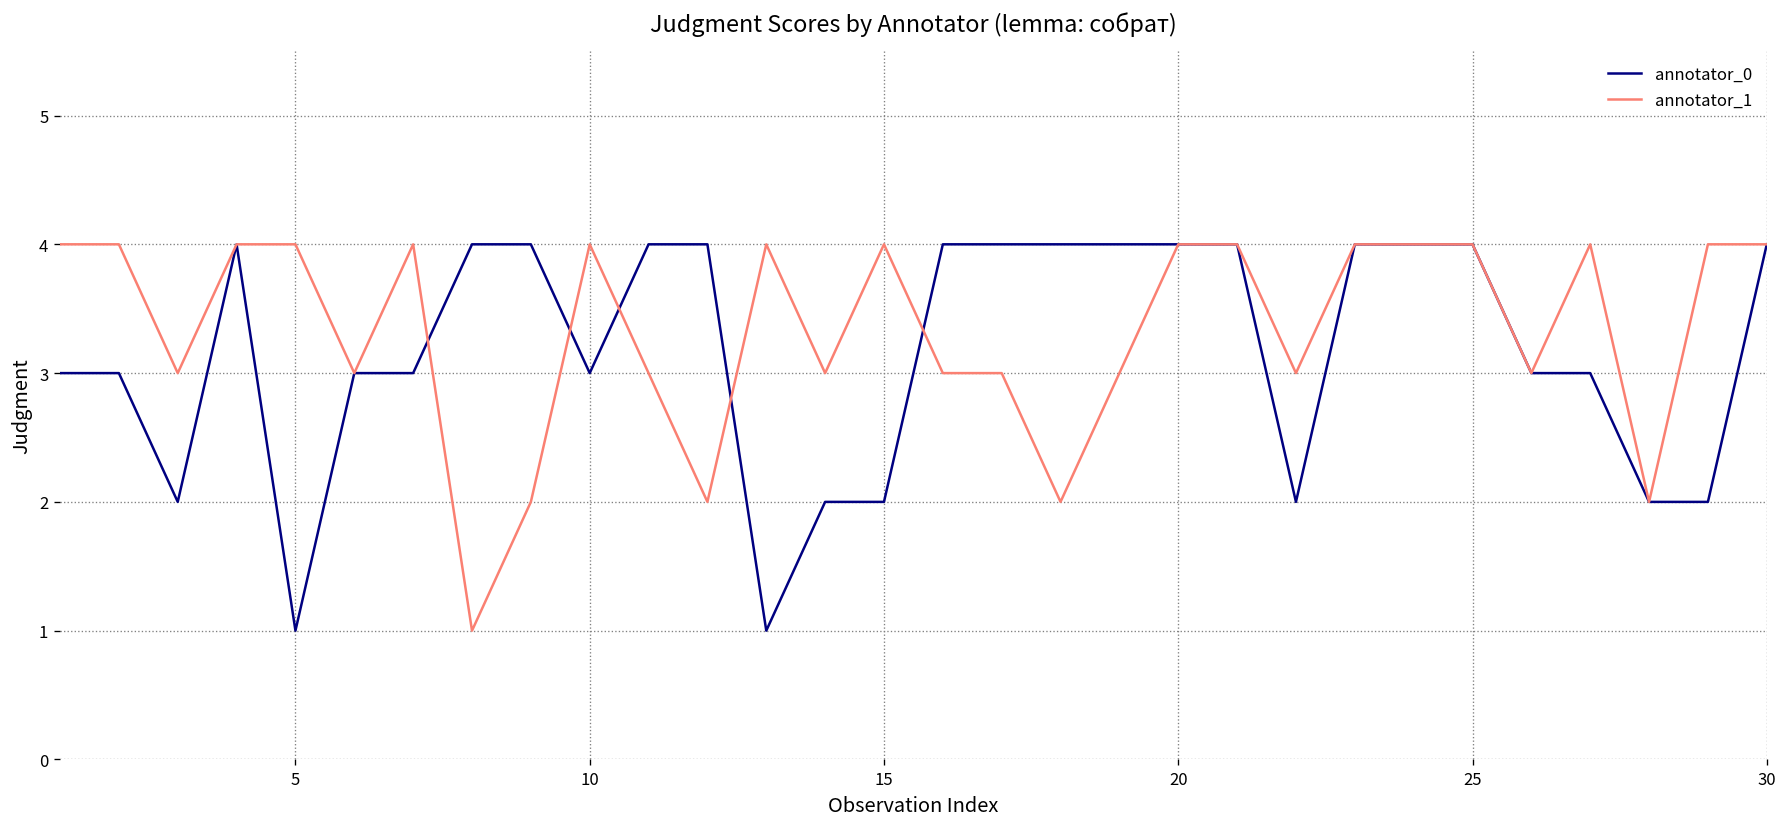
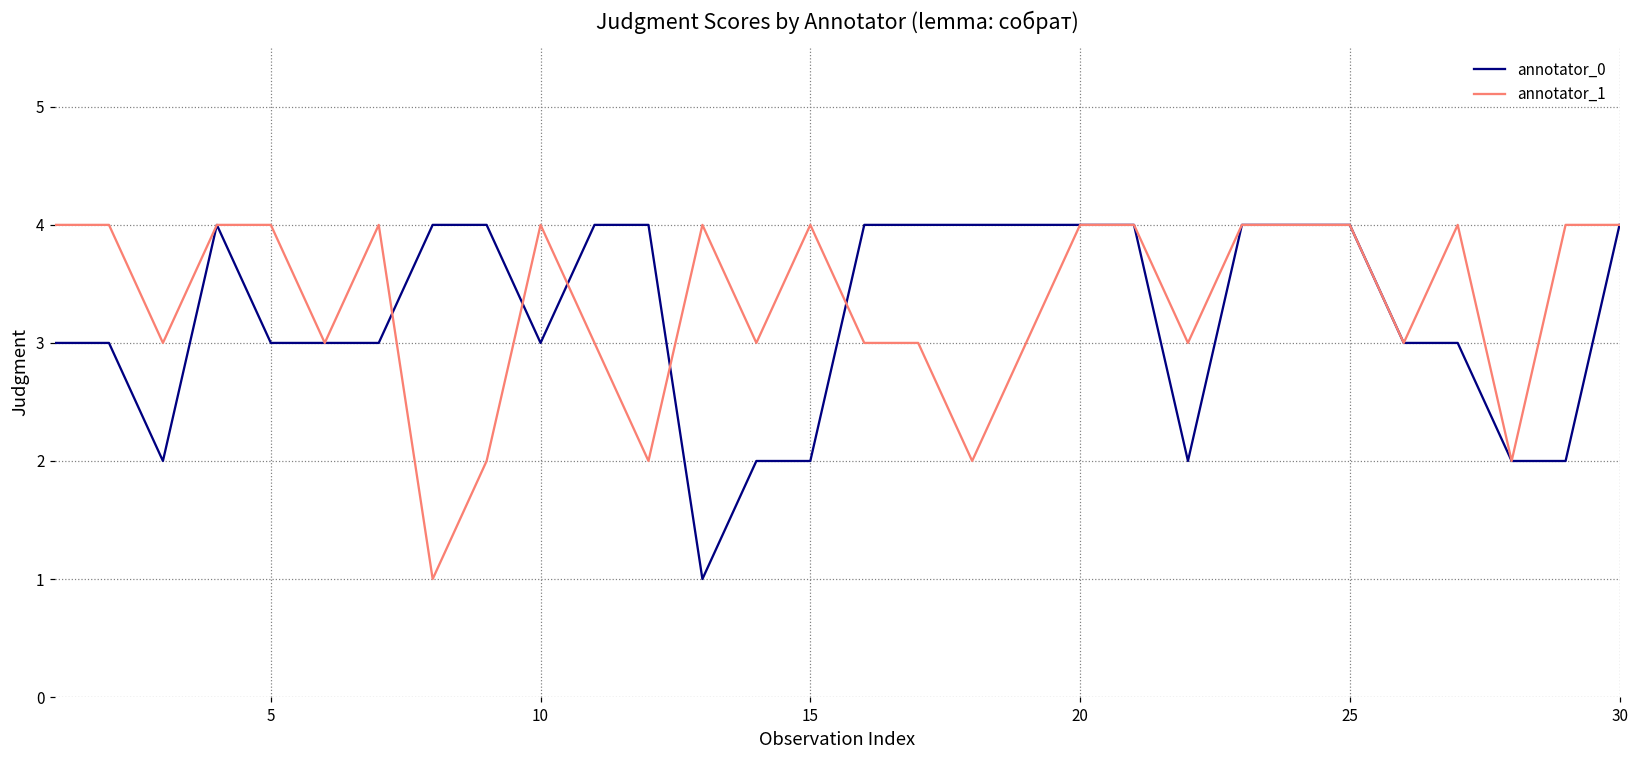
  {
    "annotator_0": {
-     "5": 1,
+     "5": 3,
      "10": 3,
      "15": 2
    },
    "annotator_1": {
      "5": 4,
      "10": 4,
      "15": 4
    }
  }
